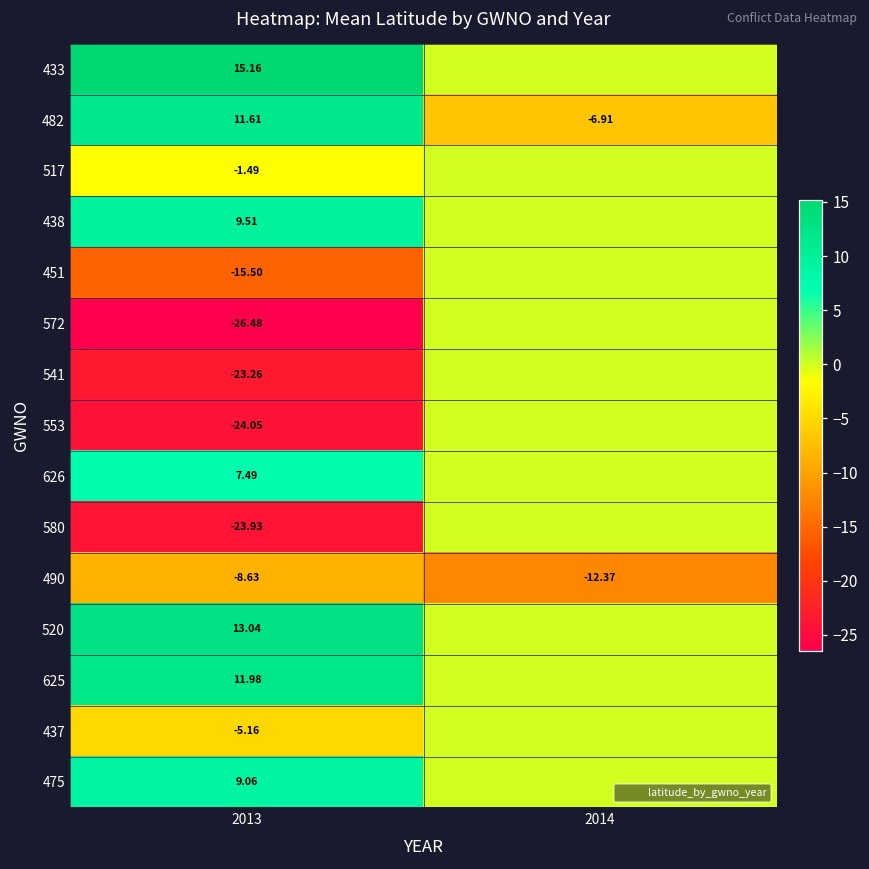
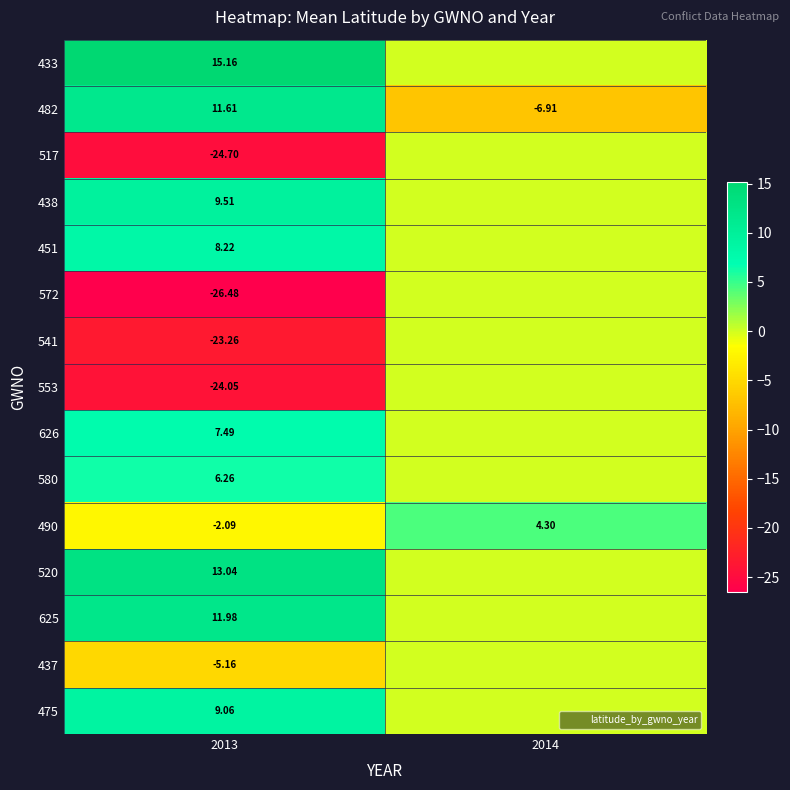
  {
    "433": {
      "2013": 15.16
    },
    "482": {
      "2013": 11.61,
      "2014": -6.91
    },
    "517": {
-     "2013": -1.49
+     "2013": -24.70
    },
    "438": {
      "2013": 9.51
    },
    "451": {
-     "2013": -15.50
+     "2013": 8.22
    },
    "572": {
      "2013": -26.48
    },
    "541": {
      "2013": -23.26
    },
    "553": {
      "2013": -24.05
    },
    "626": {
      "2013": 7.49
    },
    "580": {
-     "2013": -23.93
+     "2013": 6.26
    },
    "490": {
-     "2013": -8.63,
-     "2014": -12.37
+     "2013": -2.09,
+     "2014": 4.30
    },
    "520": {
      "2013": 13.04
    },
    "625": {
      "2013": 11.98
    },
    "437": {
      "2013": -5.16
    },
    "475": {
      "2013": 9.06
    }
  }
